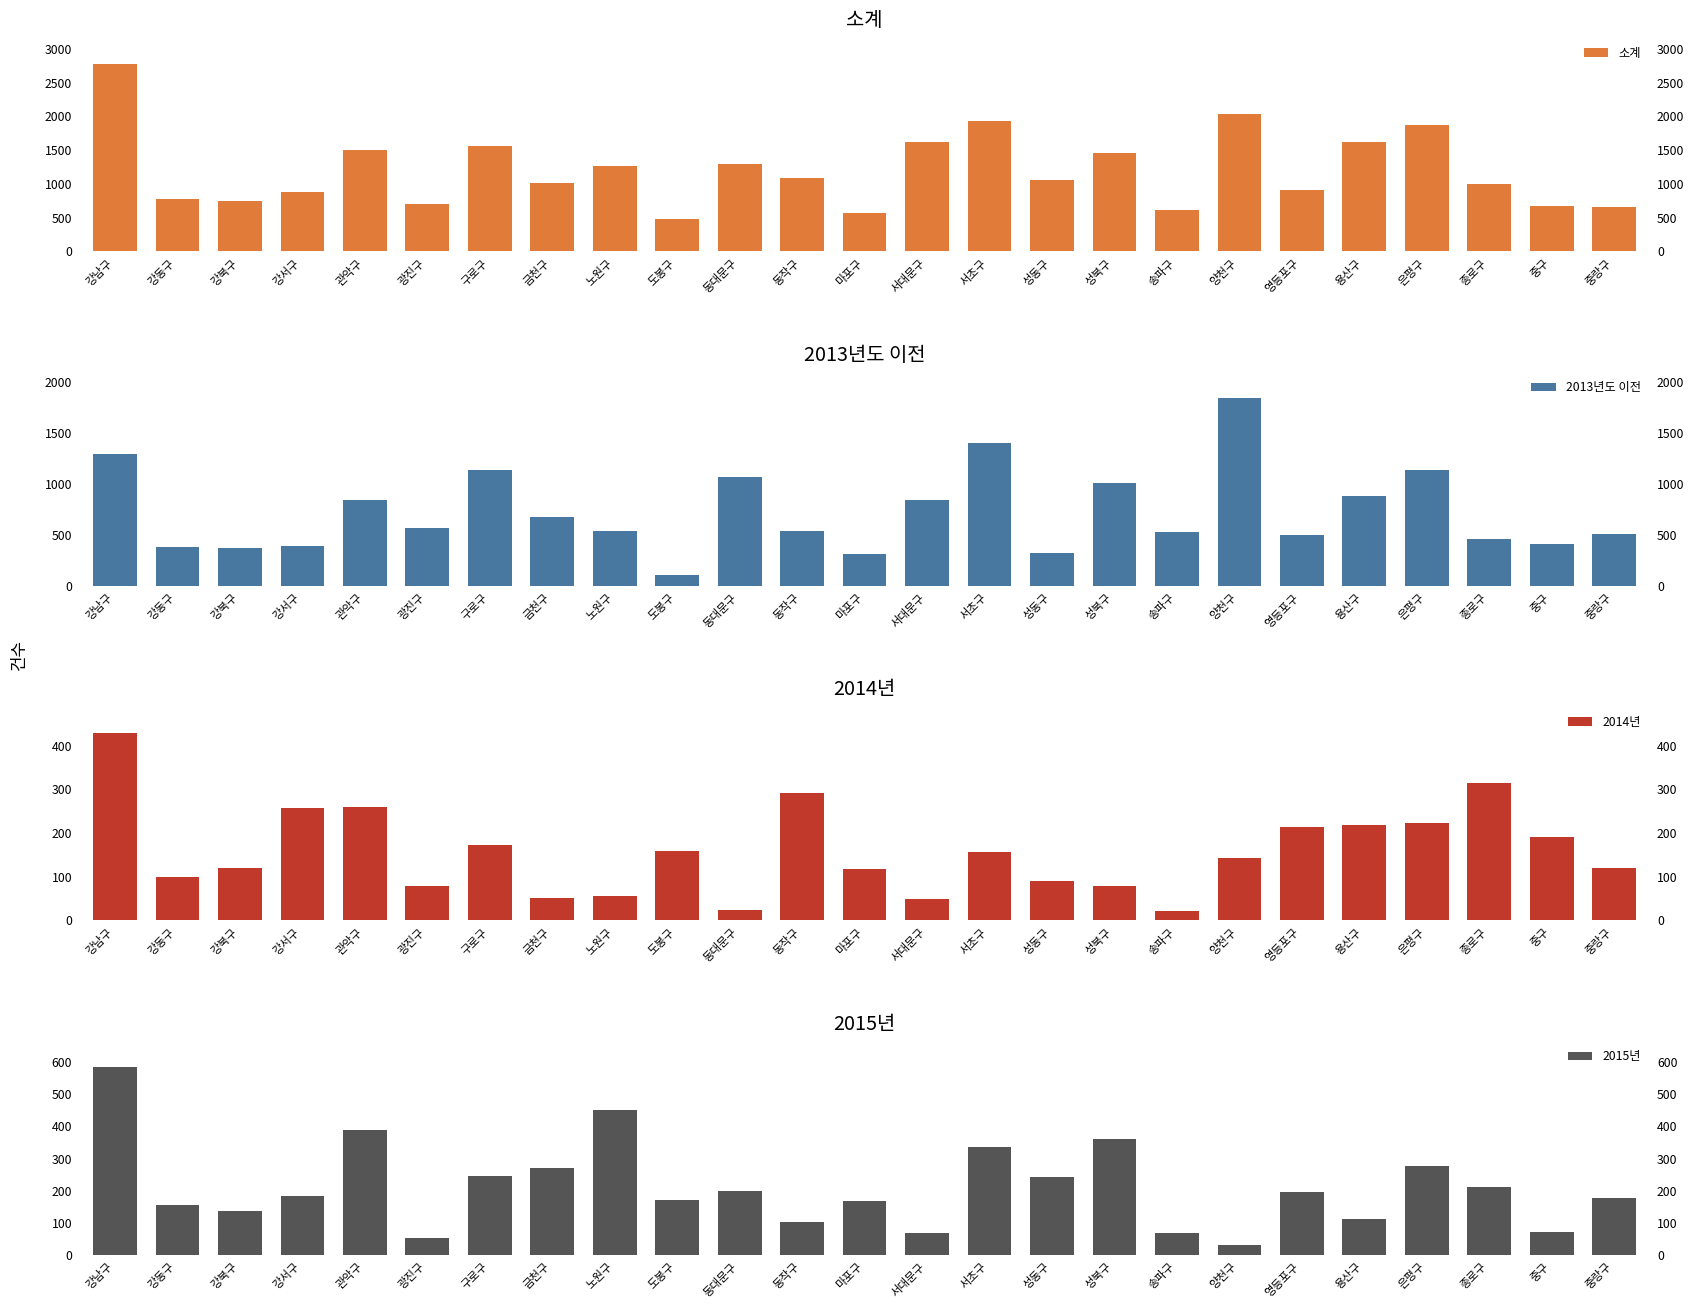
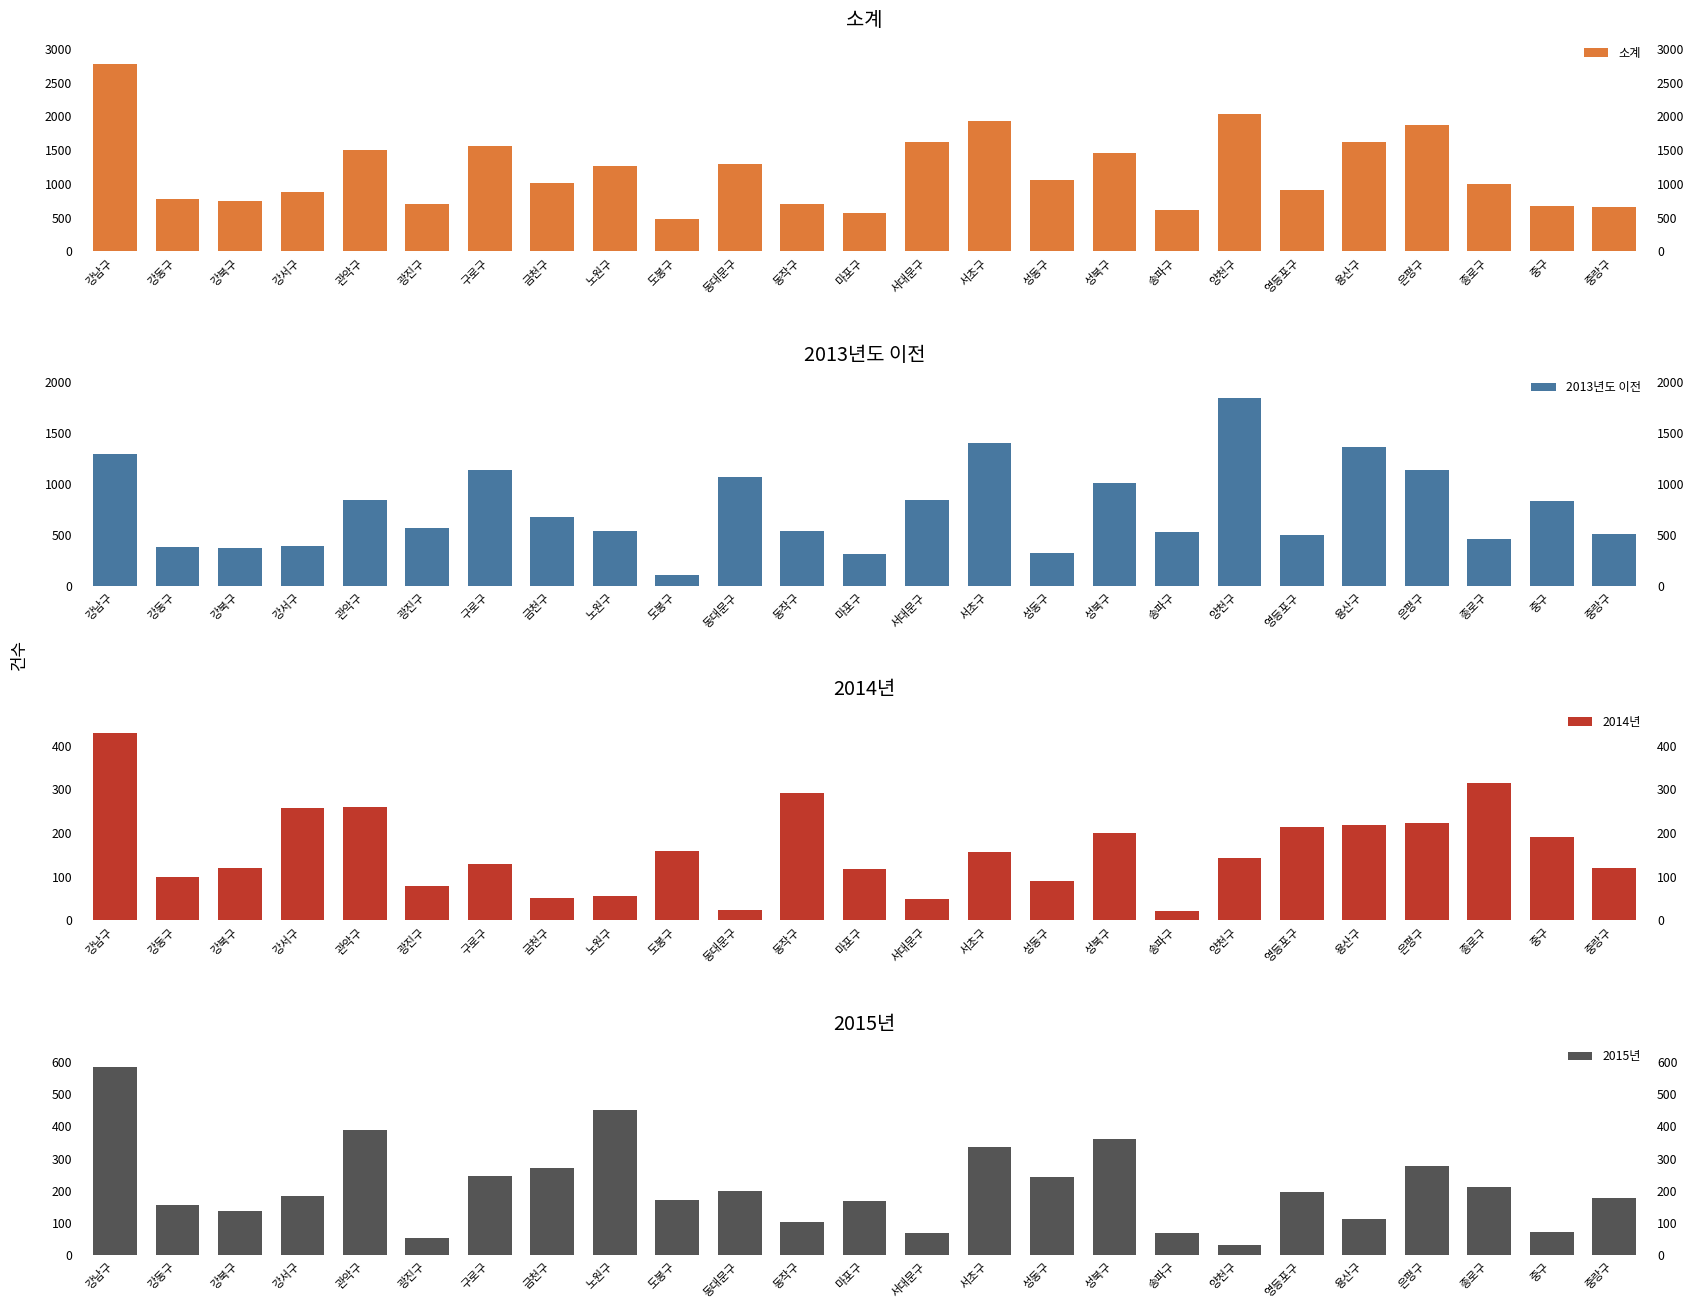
  {
    "소계": {
      "강남구": 2800,
      "강동구": 800,
      "강북구": 700,
      "강서구": 900,
      "관악구": 1500,
      "광진구": 700,
      "구로구": 1600,
      "금천구": 1000,
      "노원구": 1300,
      "도봉구": 500,
      "동대문구": 1300,
-     "동작구": 1100,
+     "동작구": 700,
      "마포구": 600,
      "서대문구": 1600,
      "서초구": 1900,
      "성동구": 1100,
      "성북구": 1500,
      "송파구": 600,
      "양천구": 2000,
      "영등포구": 900,
      "용산구": 1600,
      "은평구": 1900,
      "종로구": 1000,
      "중구": 700,
      "중랑구": 700
    },
    "2013년도 이전": {
      "강남구": 1300,
      "강동구": 400,
      "강북구": 400,
      "강서구": 400,
      "관악구": 800,
      "광진구": 600,
      "구로구": 1100,
      "금천구": 700,
      "노원구": 500,
      "도봉구": 100,
      "동대문구": 1100,
      "동작구": 500,
      "마포구": 300,
      "서대문구": 800,
      "서초구": 1400,
      "성동구": 300,
      "성북구": 1000,
      "송파구": 500,
      "양천구": 1800,
      "영등포구": 500,
-     "용산구": 900,
+     "용산구": 1400,
      "은평구": 1100,
      "종로구": 500,
-     "중구": 400,
+     "중구": 800,
      "중랑구": 500
    },
    "2014년": {
      "강남구": 430,
      "강동구": 100,
      "강북구": 120,
      "강서구": 260,
      "관악구": 260,
      "광진구": 80,
-     "구로구": 170,
+     "구로구": 130,
      "금천구": 50,
      "노원구": 60,
      "도봉구": 160,
      "동대문구": 20,
      "동작구": 290,
      "마포구": 120,
      "서대문구": 50,
      "서초구": 160,
      "성동구": 90,
-     "성북구": 80,
+     "성북구": 200,
      "송파구": 20,
      "양천구": 140,
      "영등포구": 210,
      "용산구": 220,
      "은평구": 220,
      "종로구": 310,
      "중구": 190,
      "중랑구": 120
    },
    "2015년": {
      "강남구": 580,
      "강동구": 160,
      "강북구": 140,
      "강서구": 180,
      "관악구": 390,
      "광진구": 50,
      "구로구": 250,
      "금천구": 270,
      "노원구": 450,
      "도봉구": 170,
      "동대문구": 200,
      "동작구": 100,
      "마포구": 170,
      "서대문구": 70,
      "서초구": 340,
      "성동구": 240,
      "성북구": 360,
      "송파구": 70,
      "양천구": 30,
      "영등포구": 200,
      "용산구": 110,
      "은평구": 280,
      "종로구": 210,
      "중구": 70,
      "중랑구": 180
    }
  }
